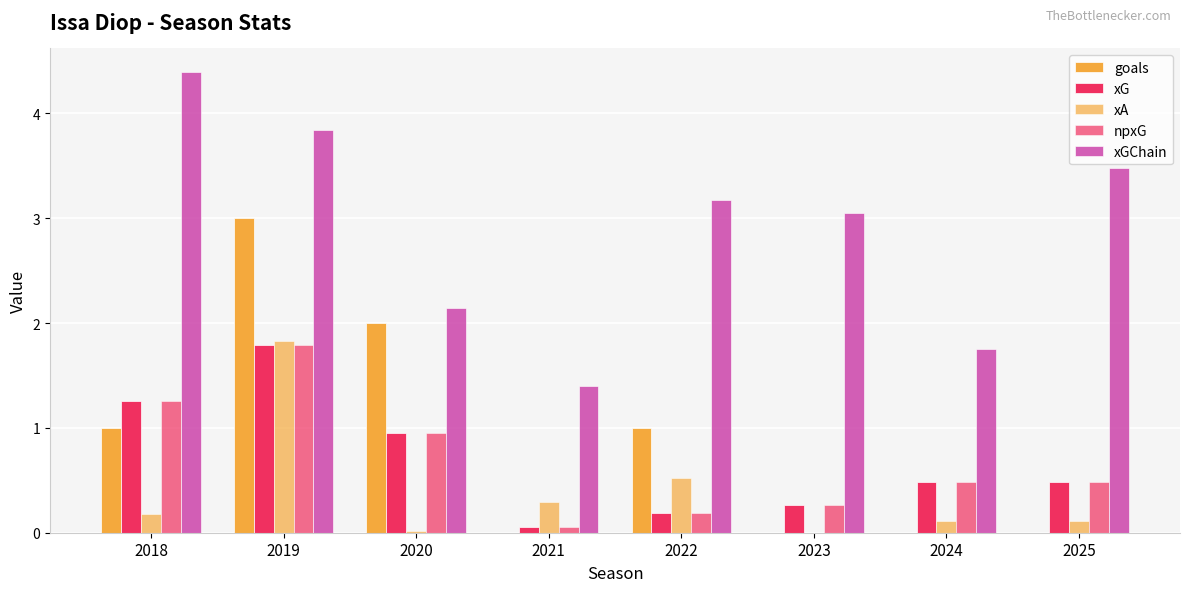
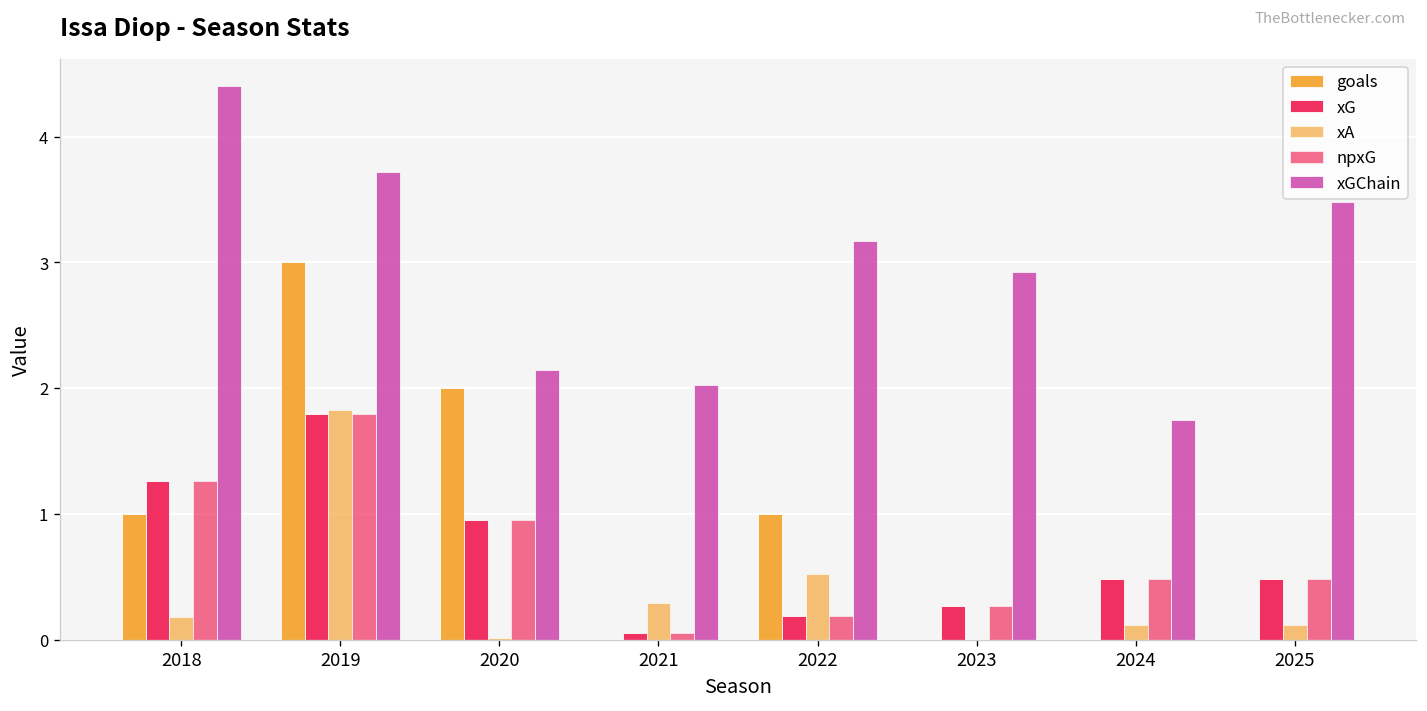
  {
    "xGChain": {
      "2018": 4.40,
-     "2019": 3.84,
+     "2019": 3.72,
      "2020": 2.15,
-     "2021": 1.40,
+     "2021": 2.03,
      "2022": 3.17,
-     "2023": 3.05,
+     "2023": 2.92,
      "2024": 1.75,
      "2025": 3.48
    }
  }
